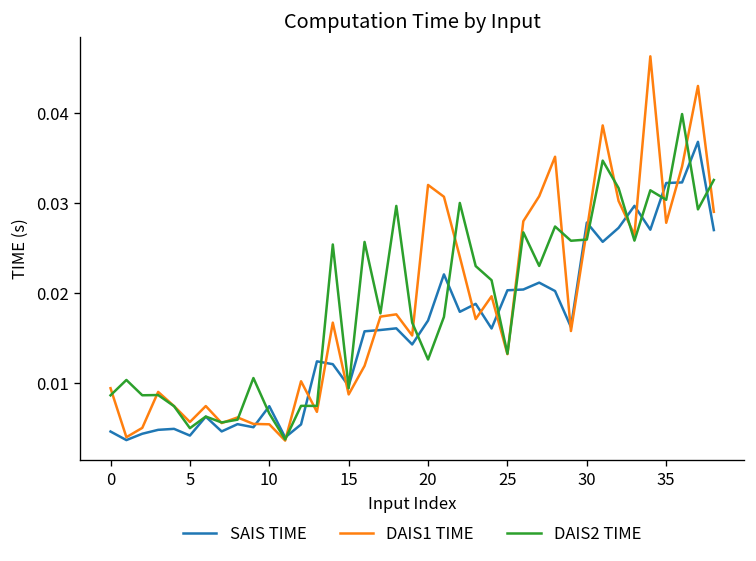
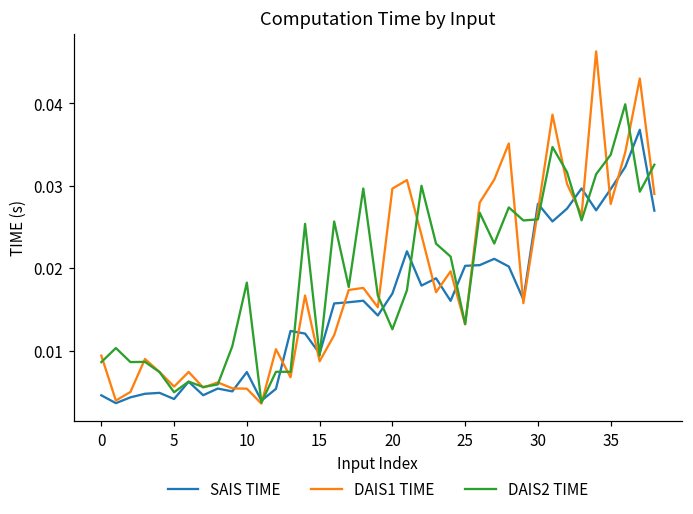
  {
    "SAIS TIME": {
      "0": 0.005,
      "5": 0.004,
      "10": 0.007,
      "20": 0.017,
      "25": 0.020,
      "30": 0.028,
-     "35": 0.032
+     "35": 0.030
    },
    "DAIS1 TIME": {
      "0": 0.009,
      "5": 0.006,
      "10": 0.005,
      "15": 0.009,
-     "20": 0.032,
+     "20": 0.030,
      "30": 0.027,
      "35": 0.028
    },
    "DAIS2 TIME": {
      "0": 0.009,
      "5": 0.005,
-     "10": 0.007,
+     "10": 0.018,
      "20": 0.013,
      "30": 0.026,
-     "35": 0.030
+     "35": 0.034
    }
  }
